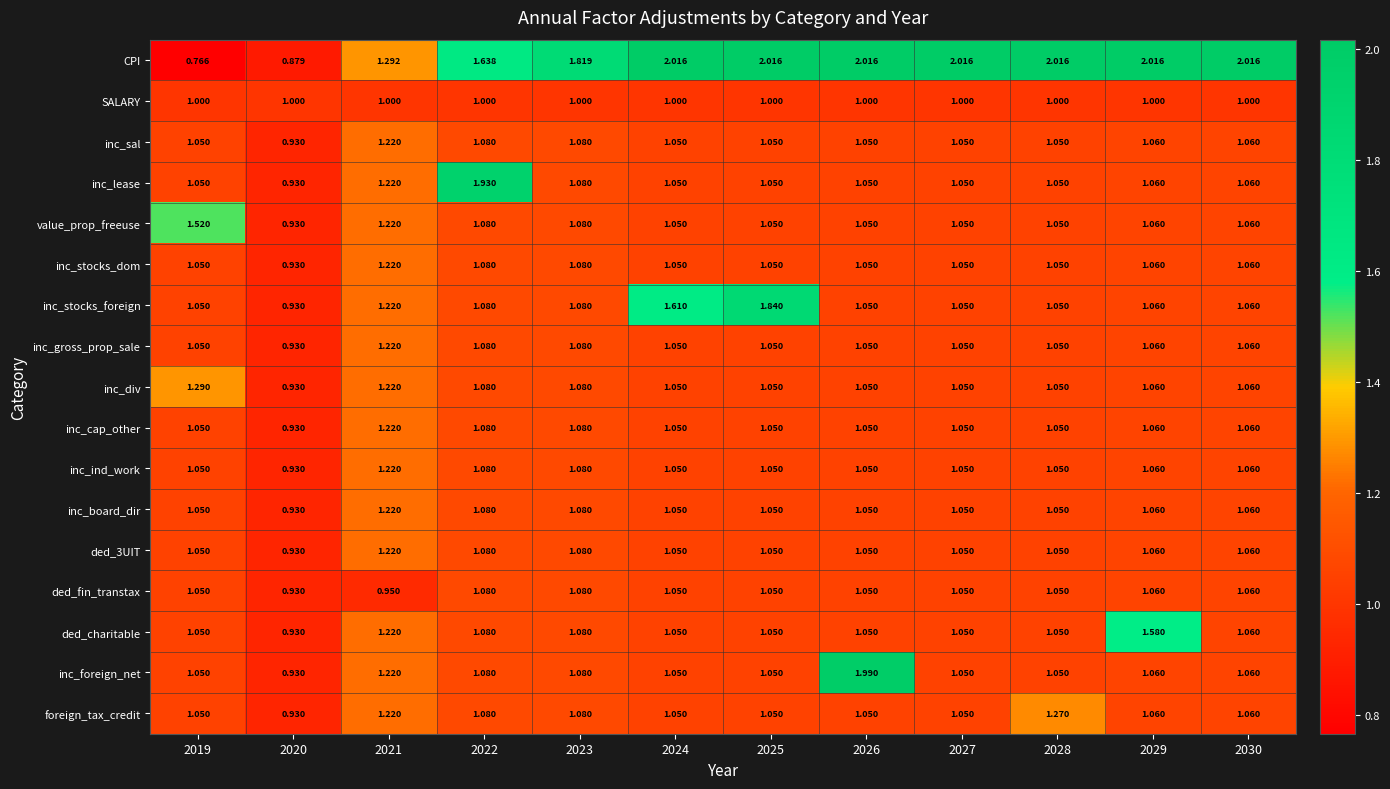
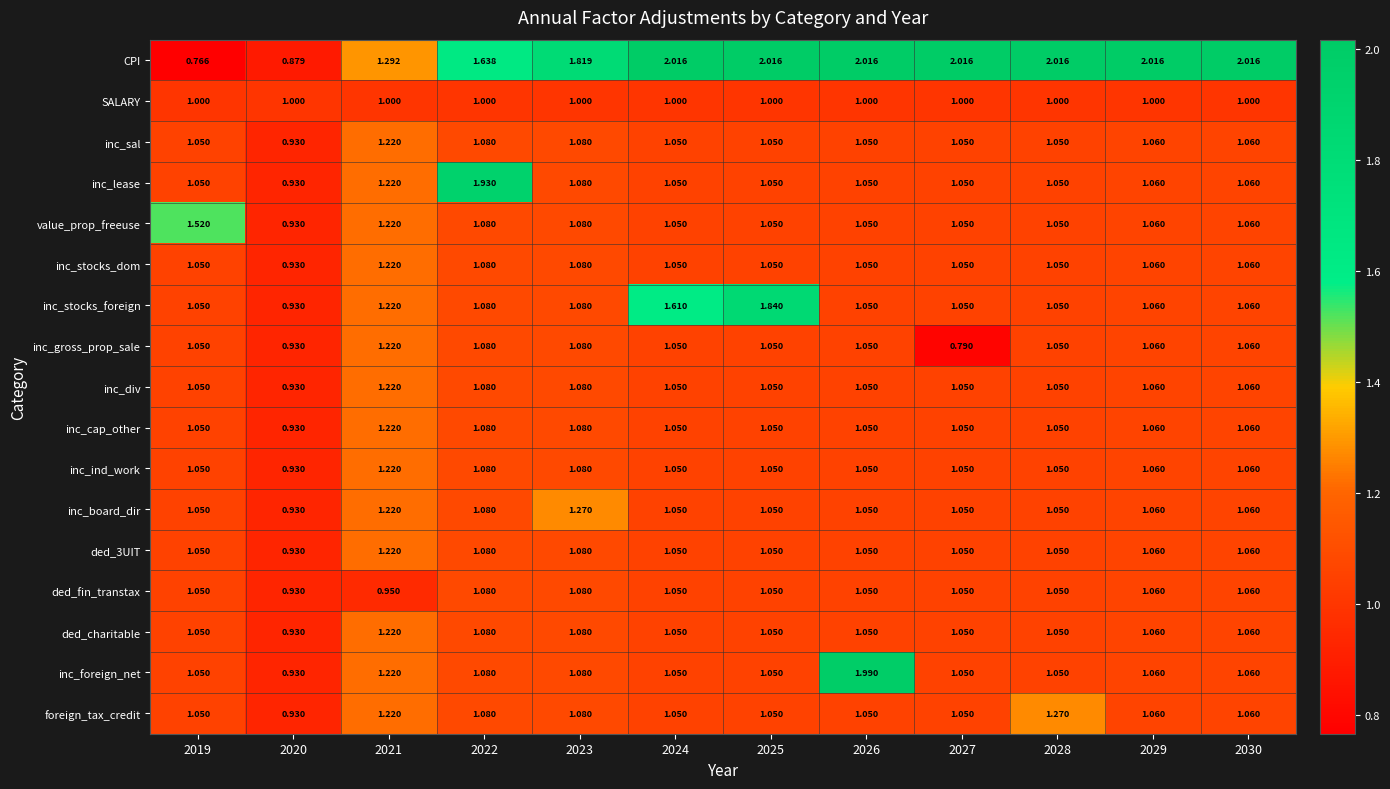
  {
    "inc_gross_prop_sale": {
      "2019": 1.050,
      "2020": 0.930,
      "2021": 1.220,
      "2022": 1.080,
      "2023": 1.080,
      "2024": 1.050,
      "2025": 1.050,
      "2026": 1.050,
-     "2027": 1.050,
+     "2027": 0.790,
      "2028": 1.050,
      "2029": 1.060,
      "2030": 1.060
    },
    "inc_div": {
-     "2019": 1.290,
+     "2019": 1.050,
      "2020": 0.930,
      "2021": 1.220,
      "2022": 1.080,
      "2023": 1.080,
      "2024": 1.050,
      "2025": 1.050,
      "2026": 1.050,
      "2027": 1.050,
      "2028": 1.050,
      "2029": 1.060,
      "2030": 1.060
    },
    "inc_board_dir": {
      "2019": 1.050,
      "2020": 0.930,
      "2021": 1.220,
      "2022": 1.080,
-     "2023": 1.080,
+     "2023": 1.270,
      "2024": 1.050,
      "2025": 1.050,
      "2026": 1.050,
      "2027": 1.050,
      "2028": 1.050,
      "2029": 1.060,
      "2030": 1.060
    },
    "ded_charitable": {
      "2019": 1.050,
      "2020": 0.930,
      "2021": 1.220,
      "2022": 1.080,
      "2023": 1.080,
      "2024": 1.050,
      "2025": 1.050,
      "2026": 1.050,
      "2027": 1.050,
      "2028": 1.050,
-     "2029": 1.580,
+     "2029": 1.060,
      "2030": 1.060
    }
  }
